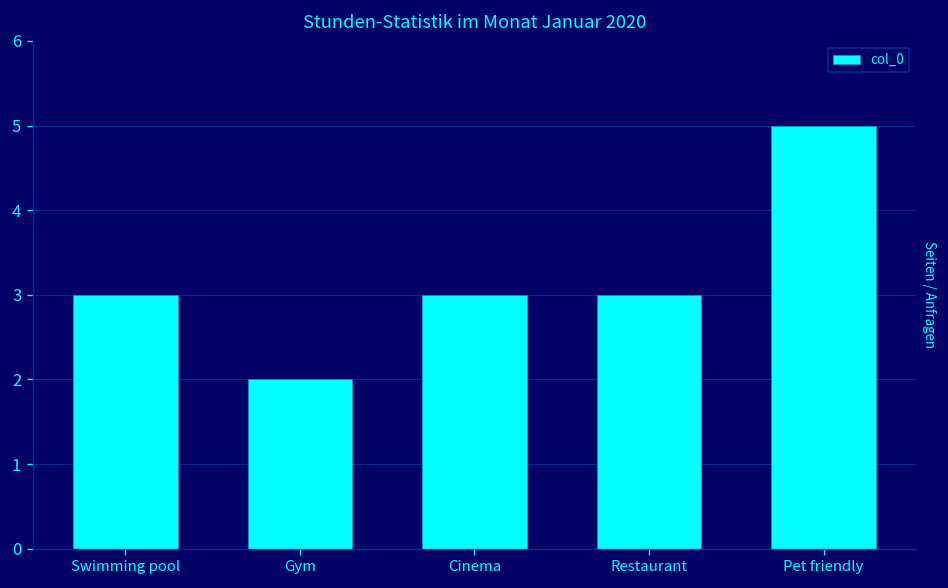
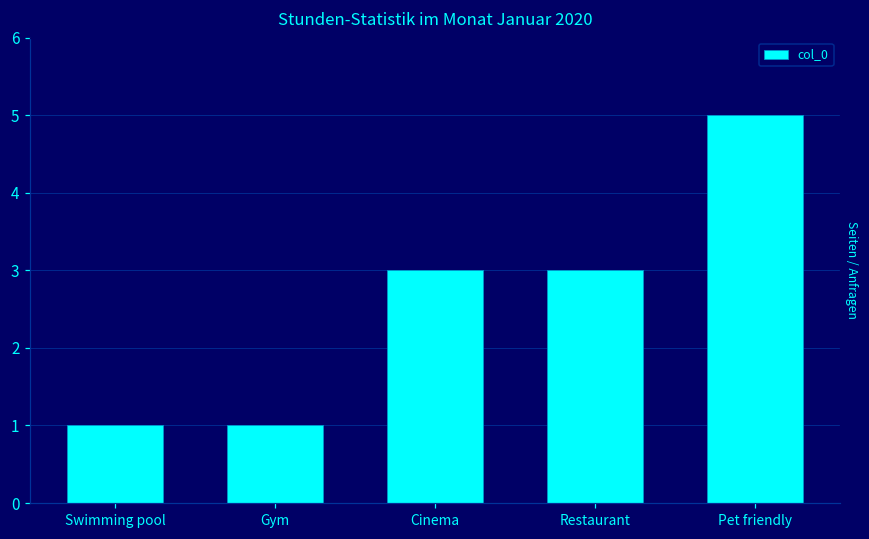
  {
-   "Swimming pool": 3,
-   "Gym": 2,
+   "Swimming pool": 1,
+   "Gym": 1,
    "Cinema": 3,
    "Restaurant": 3,
    "Pet friendly": 5
  }
